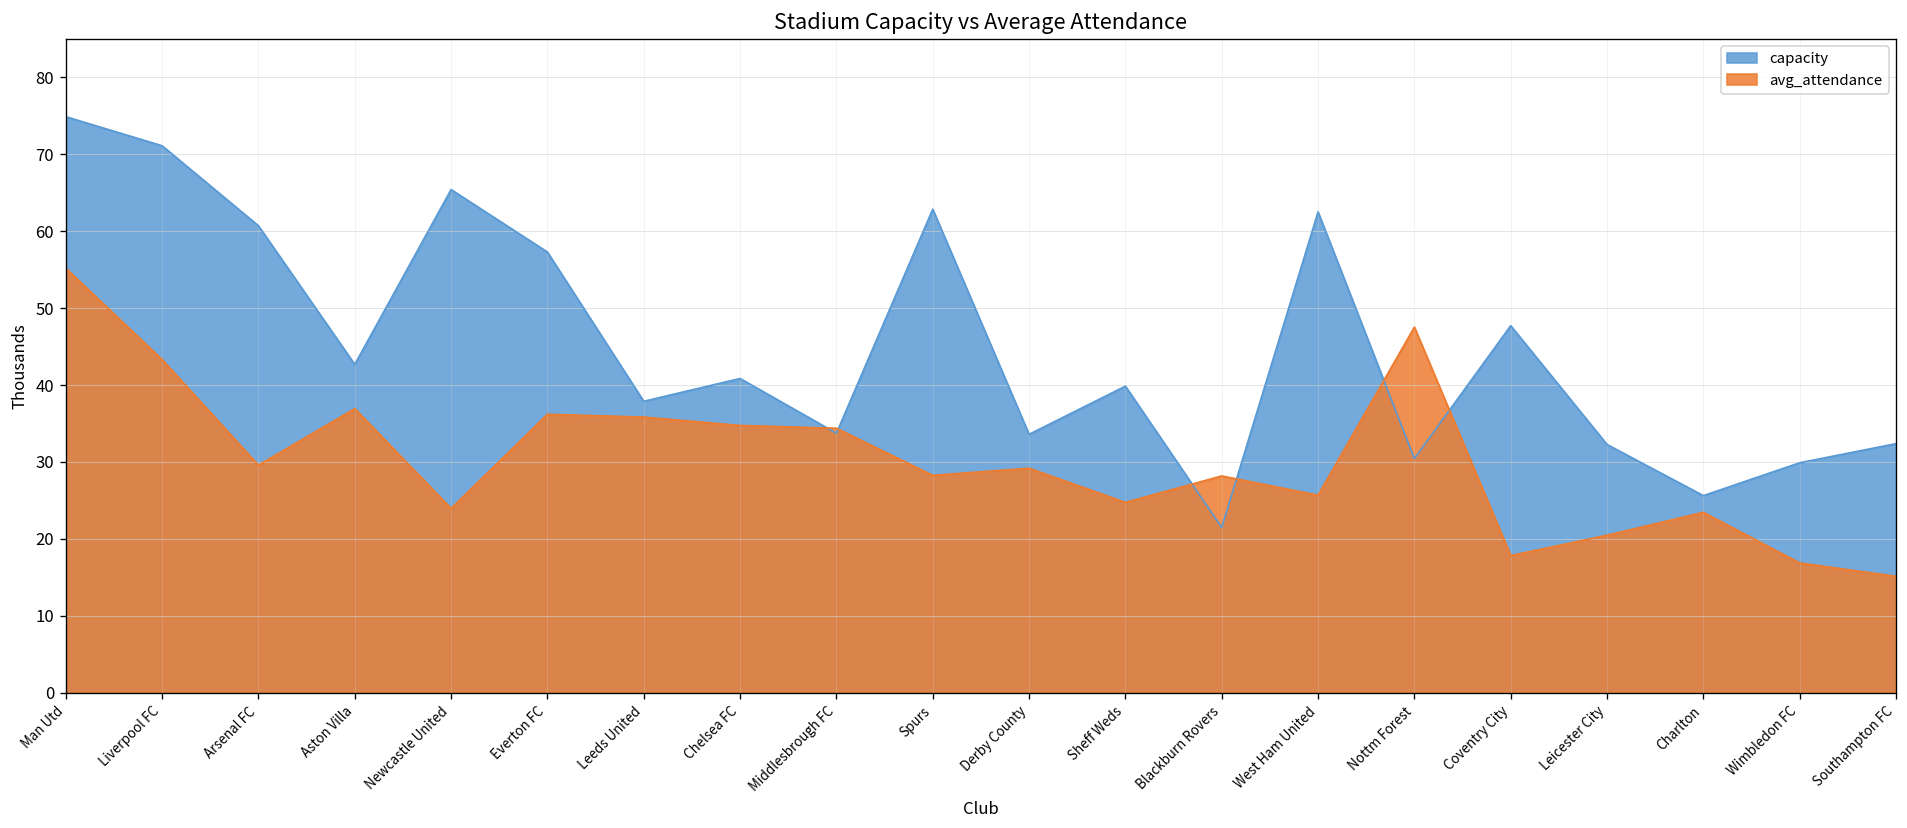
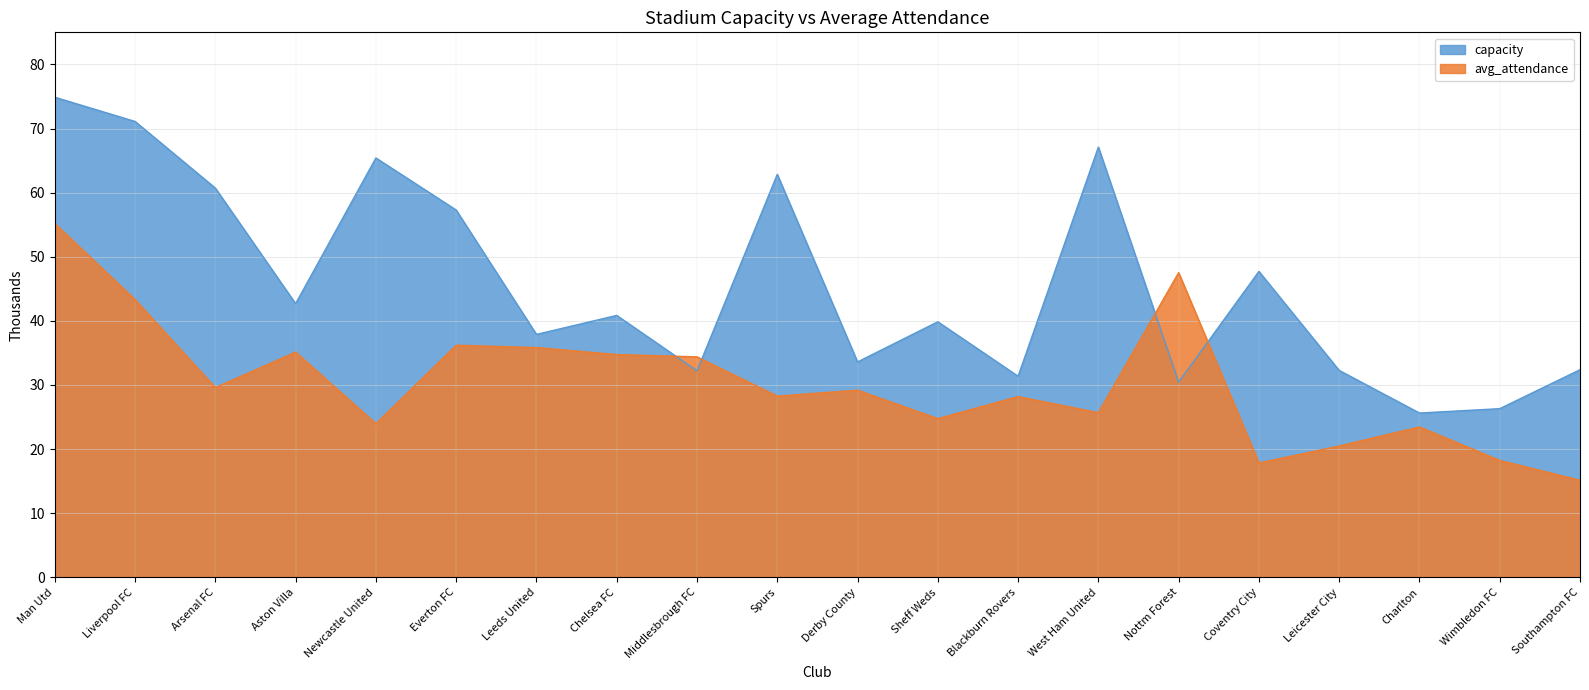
  {
    "capacity": {
      "Man Utd": 75,
      "Liverpool FC": 71,
      "Arsenal FC": 61,
      "Aston Villa": 43,
      "Newcastle United": 65,
      "Everton FC": 57,
      "Leeds United": 38,
      "Chelsea FC": 41,
-     "Middlesbrough FC": 34,
+     "Middlesbrough FC": 32,
      "Spurs": 63,
      "Derby County": 34,
      "Sheff Weds": 40,
-     "Blackburn Rovers": 21,
-     "West Ham United": 63,
+     "Blackburn Rovers": 31,
+     "West Ham United": 67,
      "Nottm Forest": 30,
      "Coventry City": 48,
      "Leicester City": 32,
      "Charlton": 26,
-     "Wimbledon FC": 30,
+     "Wimbledon FC": 26,
      "Southampton FC": 32
    },
    "avg_attendance": {
      "Man Utd": 55,
      "Liverpool FC": 43,
      "Arsenal FC": 30,
-     "Aston Villa": 37,
+     "Aston Villa": 35,
      "Newcastle United": 24,
      "Everton FC": 36,
      "Leeds United": 36,
      "Chelsea FC": 35,
      "Middlesbrough FC": 34,
      "Spurs": 28,
      "Derby County": 29,
      "Sheff Weds": 25,
      "Blackburn Rovers": 28,
      "West Ham United": 26,
      "Nottm Forest": 48,
      "Coventry City": 18,
      "Leicester City": 20,
      "Charlton": 23,
-     "Wimbledon FC": 17,
+     "Wimbledon FC": 18,
      "Southampton FC": 15
    }
  }
